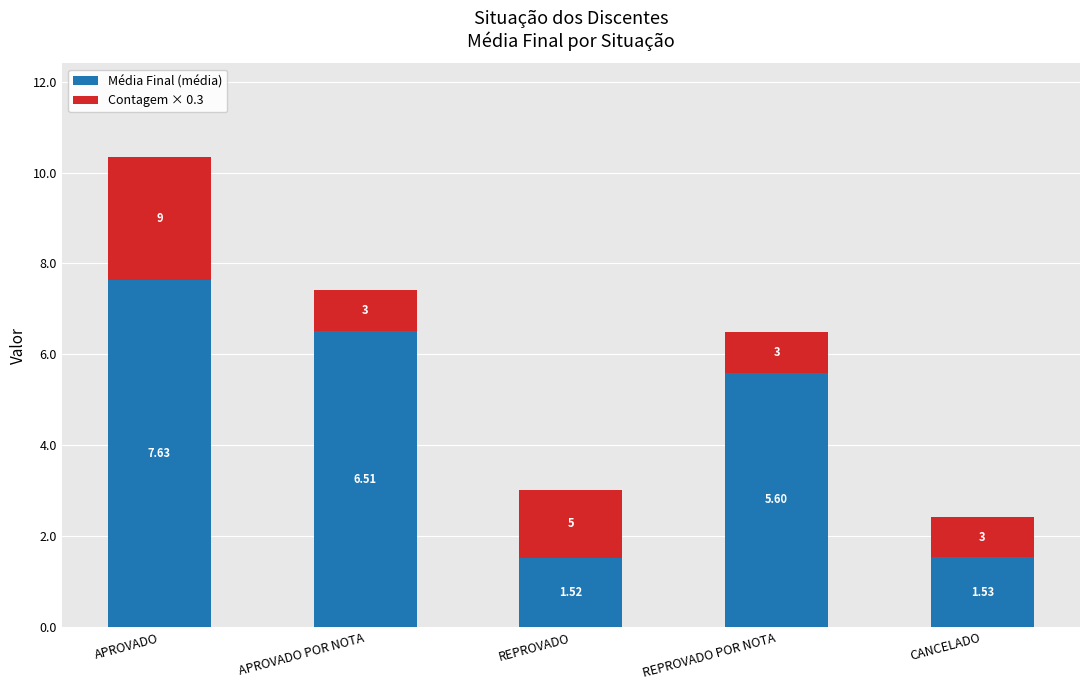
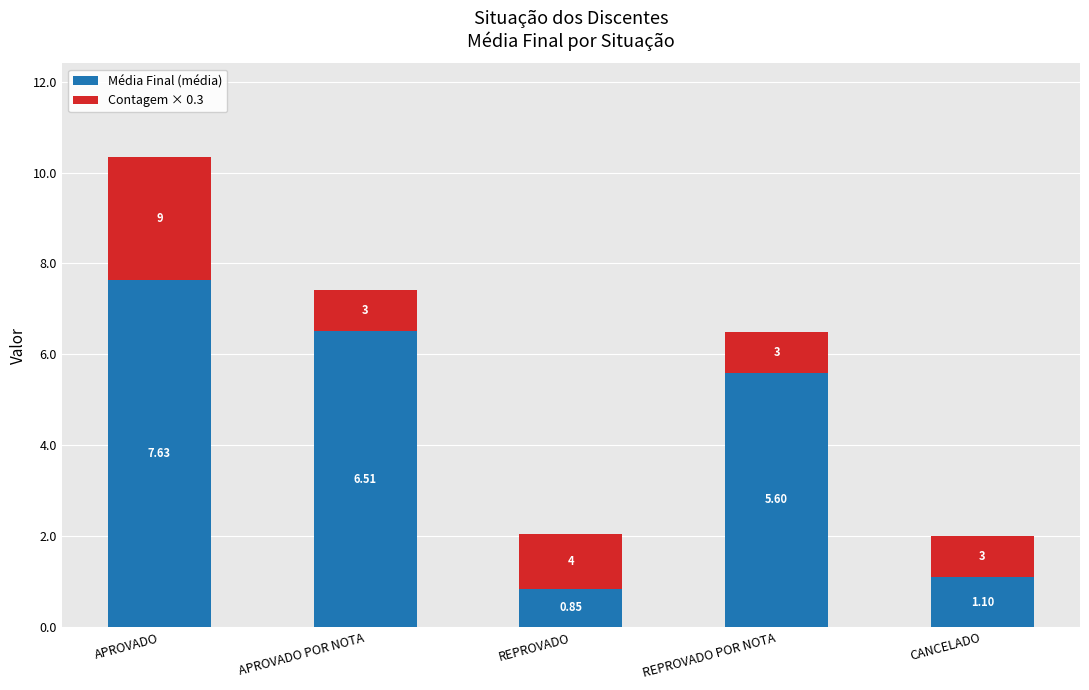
  {
    "Média Final (média)": {
      "APROVADO": 7.63,
      "APROVADO POR NOTA": 6.51,
-     "REPROVADO": 1.52,
+     "REPROVADO": 0.85,
      "REPROVADO POR NOTA": 5.60,
-     "CANCELADO": 1.53
+     "CANCELADO": 1.10
    },
    "Contagem × 0.3": {
-     "REPROVADO": 5
+     "REPROVADO": 4
    }
  }
